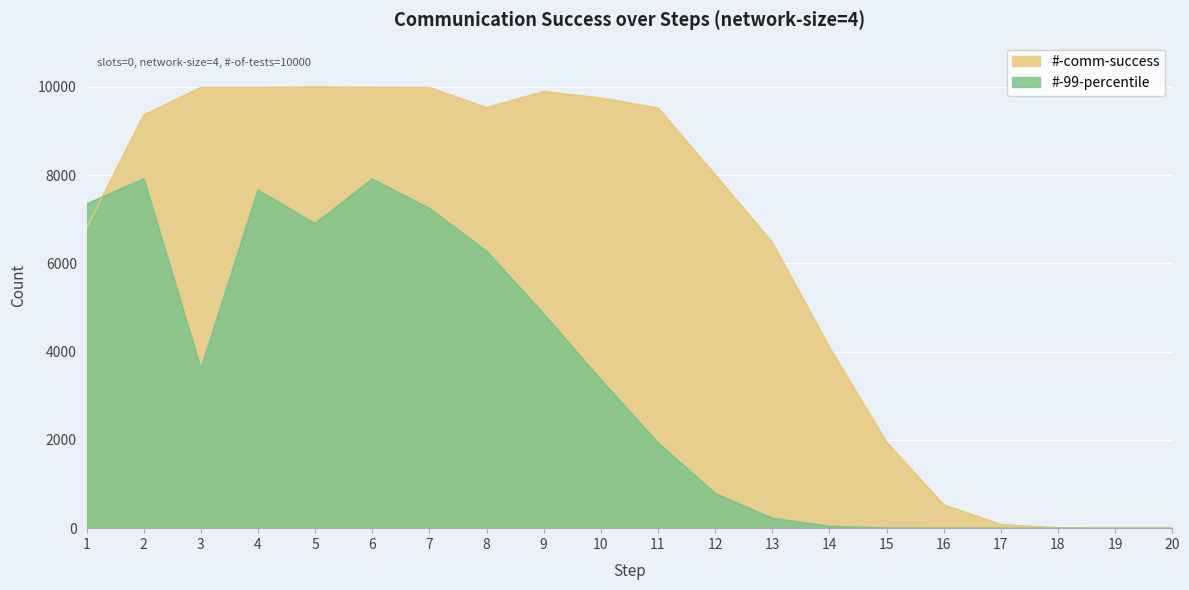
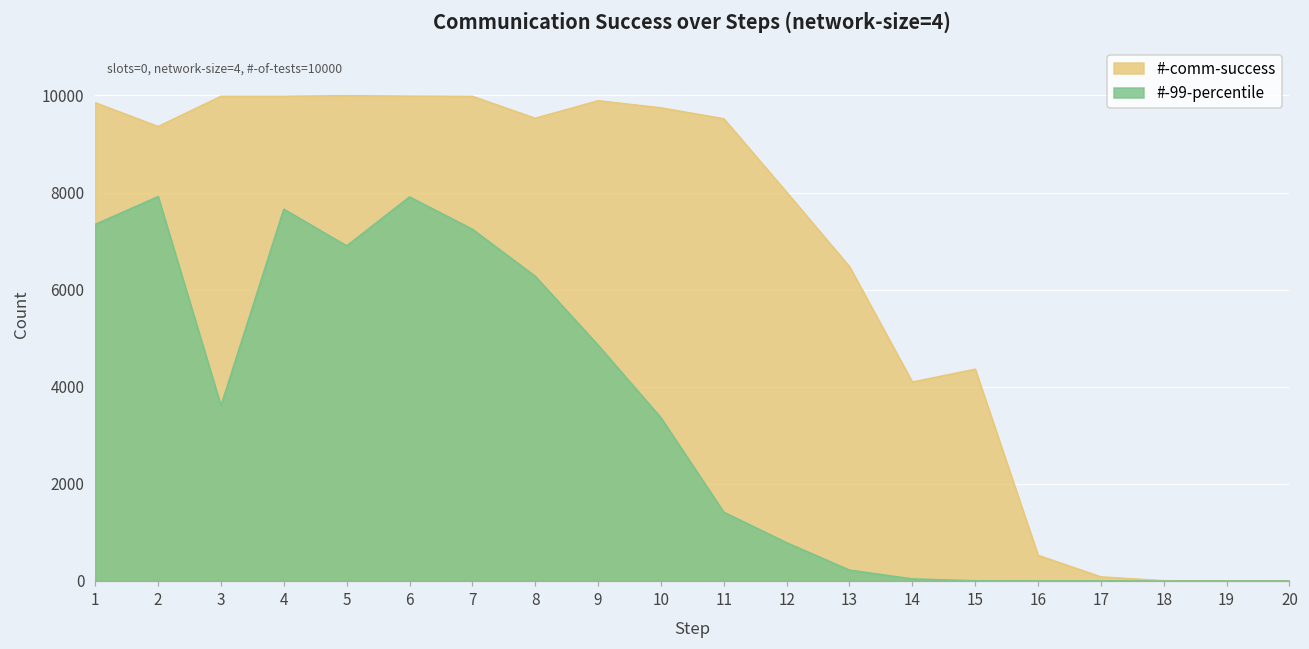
  {
    "#-comm-success": {
-     "1": 6800,
+     "1": 9900,
      "2": 9400,
      "6": 10000,
      "7": 10000,
      "8": 9500,
      "9": 9900,
      "10": 9700,
      "11": 9500,
      "12": 8000,
      "13": 6500,
      "14": 4100,
-     "15": 1900,
+     "15": 4400,
      "16": 500,
      "17": 100
    },
    "#-99-percentile": {
      "1": 7300,
      "2": 7900,
      "3": 3600,
      "4": 7700,
      "5": 6900,
      "6": 7900,
      "7": 7200,
      "8": 6300,
      "9": 4900,
      "10": 3400,
-     "11": 1900,
+     "11": 1400,
      "12": 800,
      "13": 200,
      "14": 0,
      "15": 0,
      "16": 0,
      "17": 0
    }
  }
